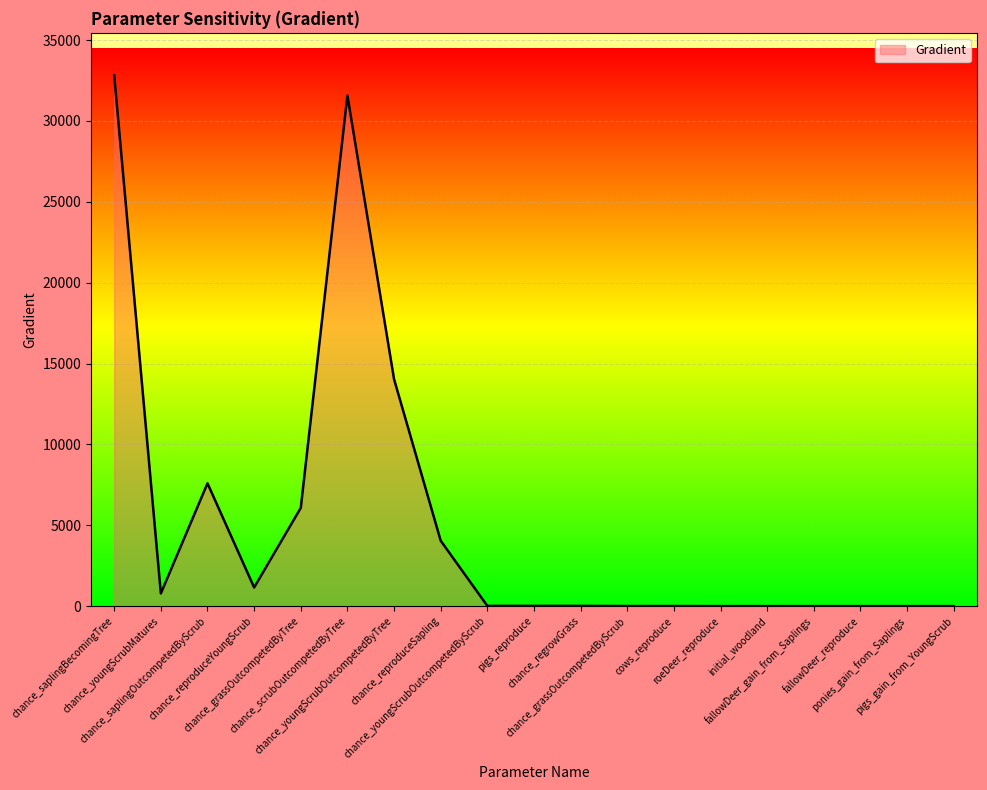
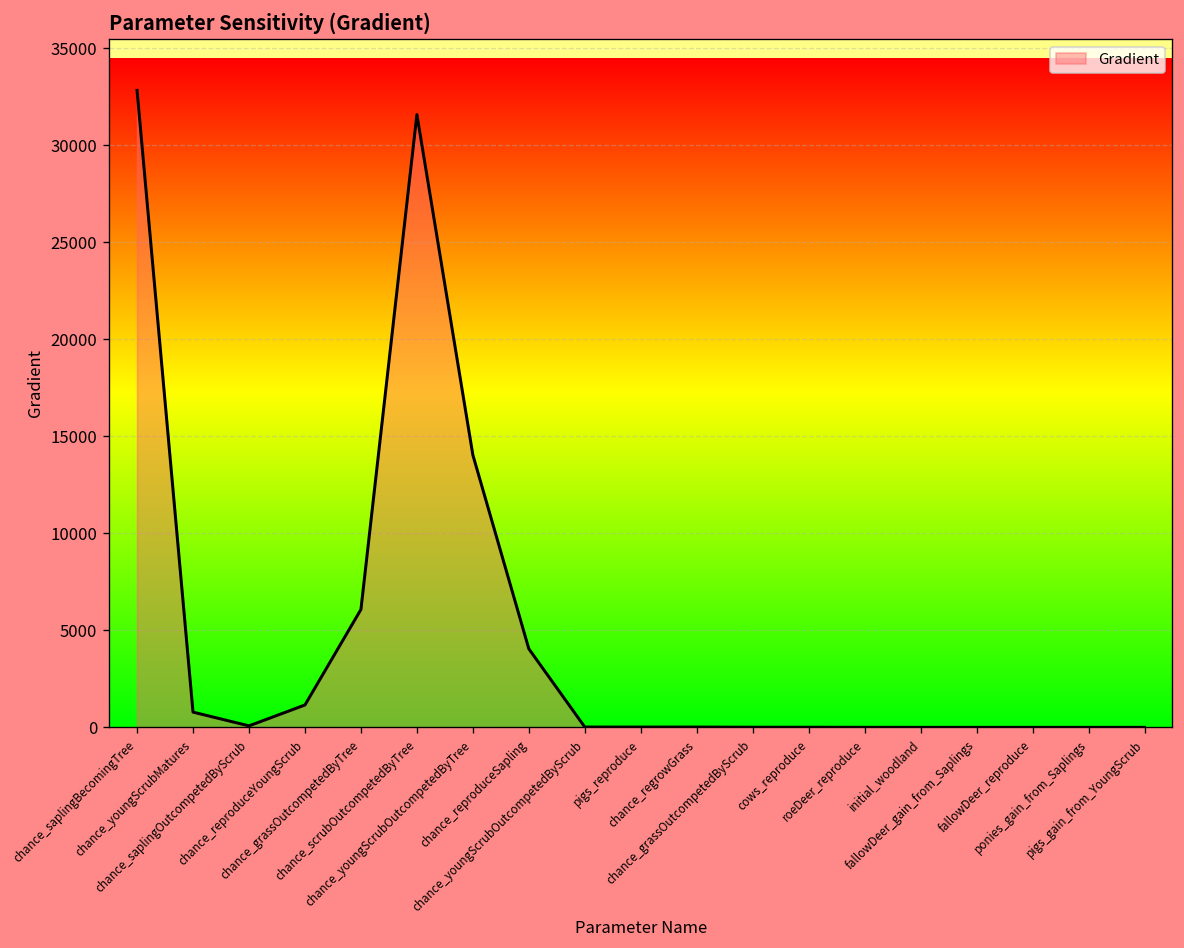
  {
    "chance_saplingBecomingTree": 32800,
    "chance_youngScrubMatures": 800,
-   "chance_saplingOutcompetedByScrub": 7600,
+   "chance_saplingOutcompetedByScrub": 100,
    "chance_reproduceYoungScrub": 1200,
    "chance_grassOutcompetedByTree": 6100,
    "chance_scrubOutcompetedByTree": 31600,
    "chance_youngScrubOutcompetedByTree": 14000,
    "chance_reproduceSapling": 4000,
    "chance_youngScrubOutcompetedByScrub": 0,
    "pigs_reproduce": 0,
    "chance_regrowGrass": 0,
    "chance_grassOutcompetedByScrub": 0,
    "cows_reproduce": 0,
    "roeDeer_reproduce": 0,
    "initial_woodland": 0,
    "fallowDeer_gain_from_Saplings": 0,
    "fallowDeer_reproduce": 0,
    "ponies_gain_from_Saplings": 0,
    "pigs_gain_from_YoungScrub": 0
  }
